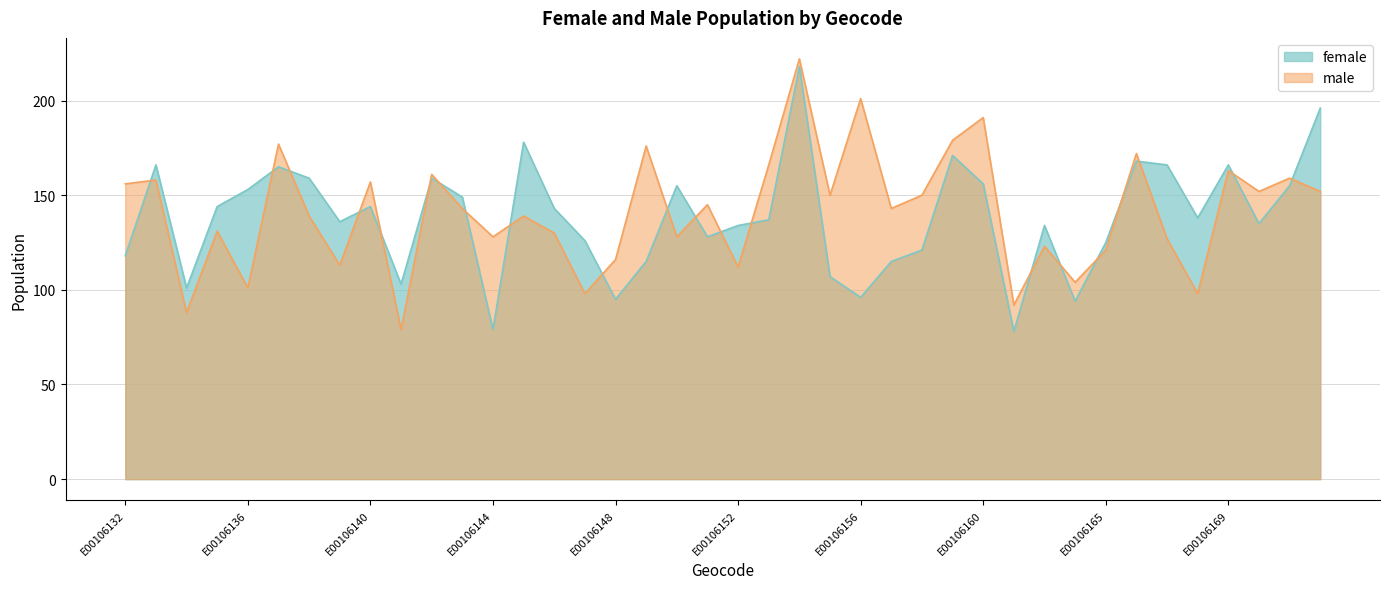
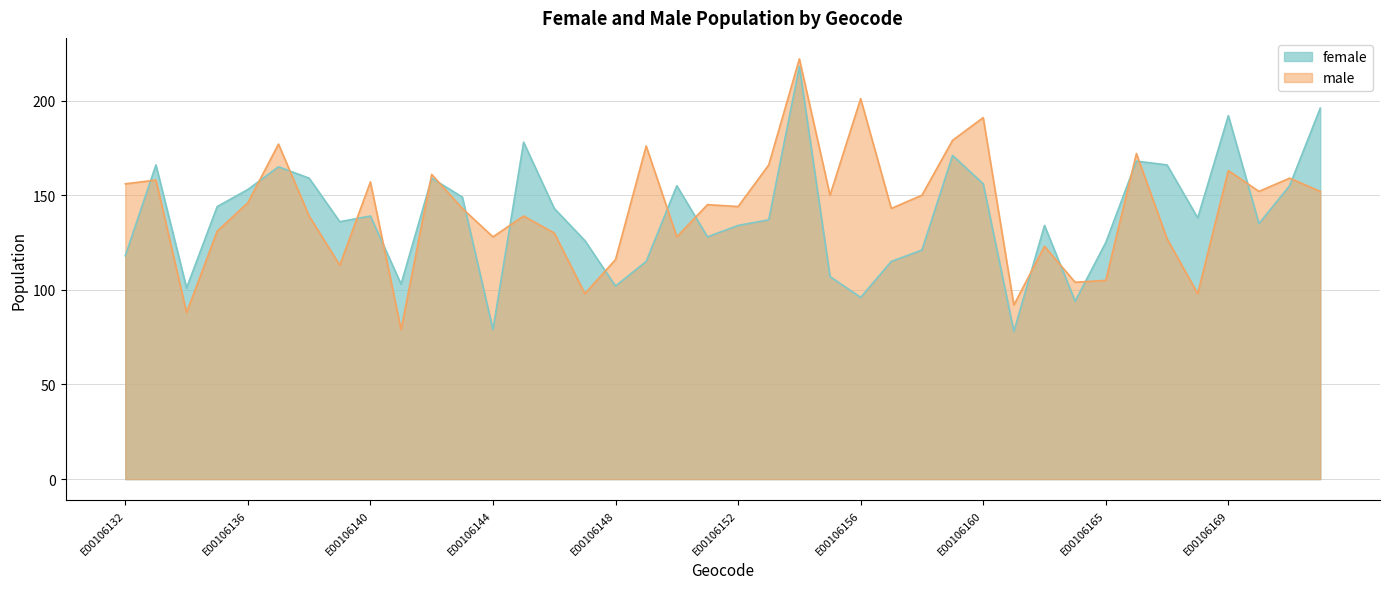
  {
    "female": {
      "E00106132": 118,
      "E00106136": 153,
-     "E00106140": 144,
+     "E00106140": 139,
      "E00106144": 79,
-     "E00106148": 95,
+     "E00106148": 102,
      "E00106152": 134,
      "E00106156": 96,
      "E00106160": 156,
      "E00106165": 125,
-     "E00106169": 166
+     "E00106169": 192
    },
    "male": {
      "E00106132": 156,
-     "E00106136": 101,
+     "E00106136": 146,
      "E00106140": 157,
      "E00106144": 128,
      "E00106148": 116,
-     "E00106152": 112,
+     "E00106152": 144,
      "E00106156": 201,
      "E00106160": 191,
-     "E00106165": 121,
+     "E00106165": 105,
      "E00106169": 163
    }
  }
